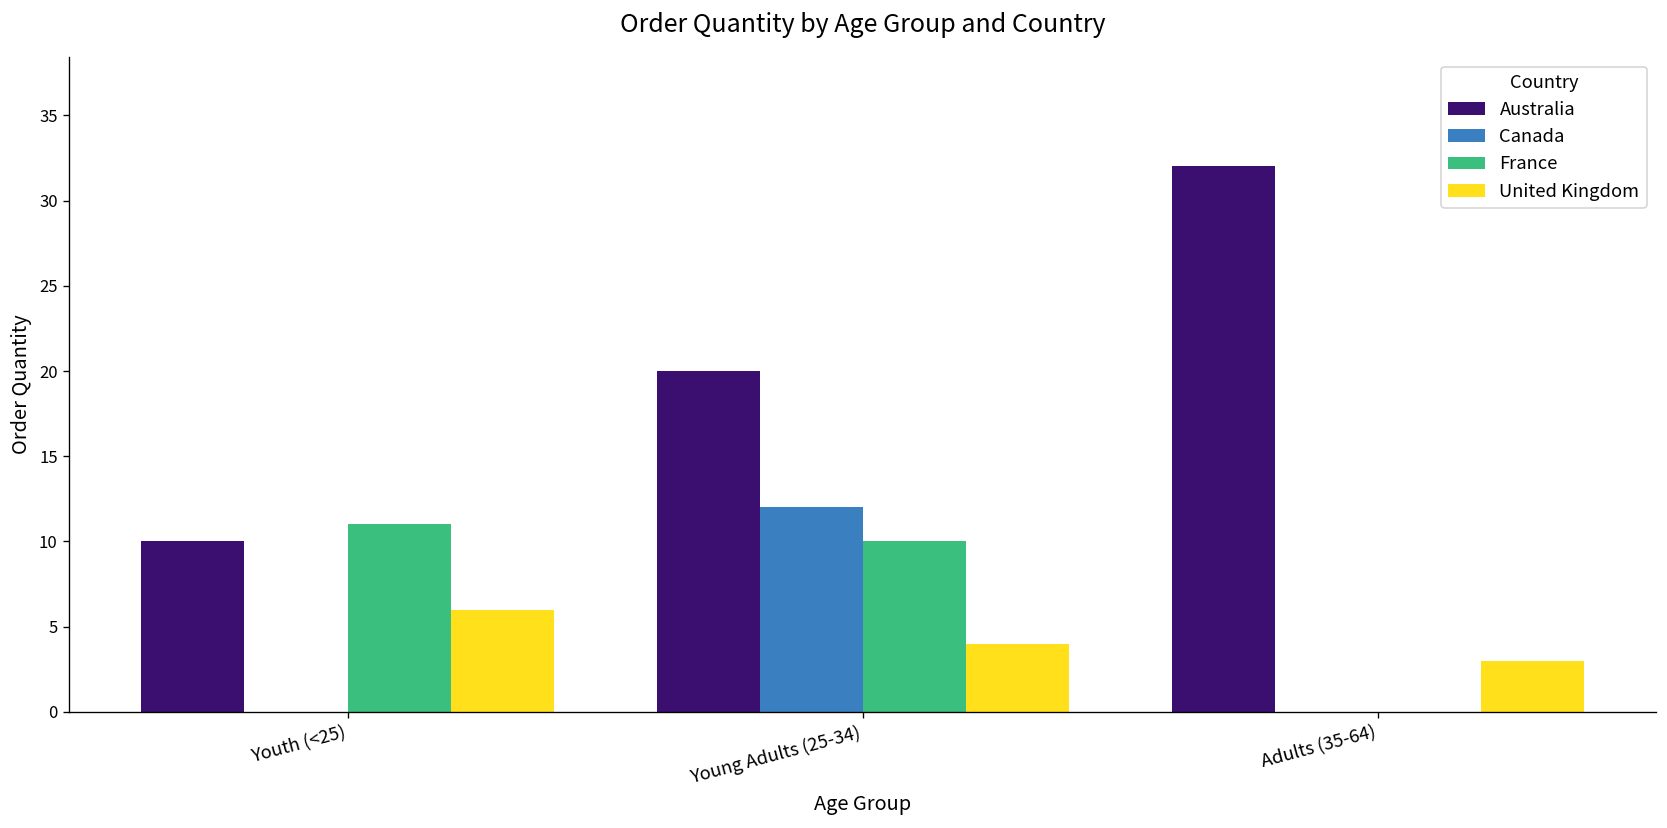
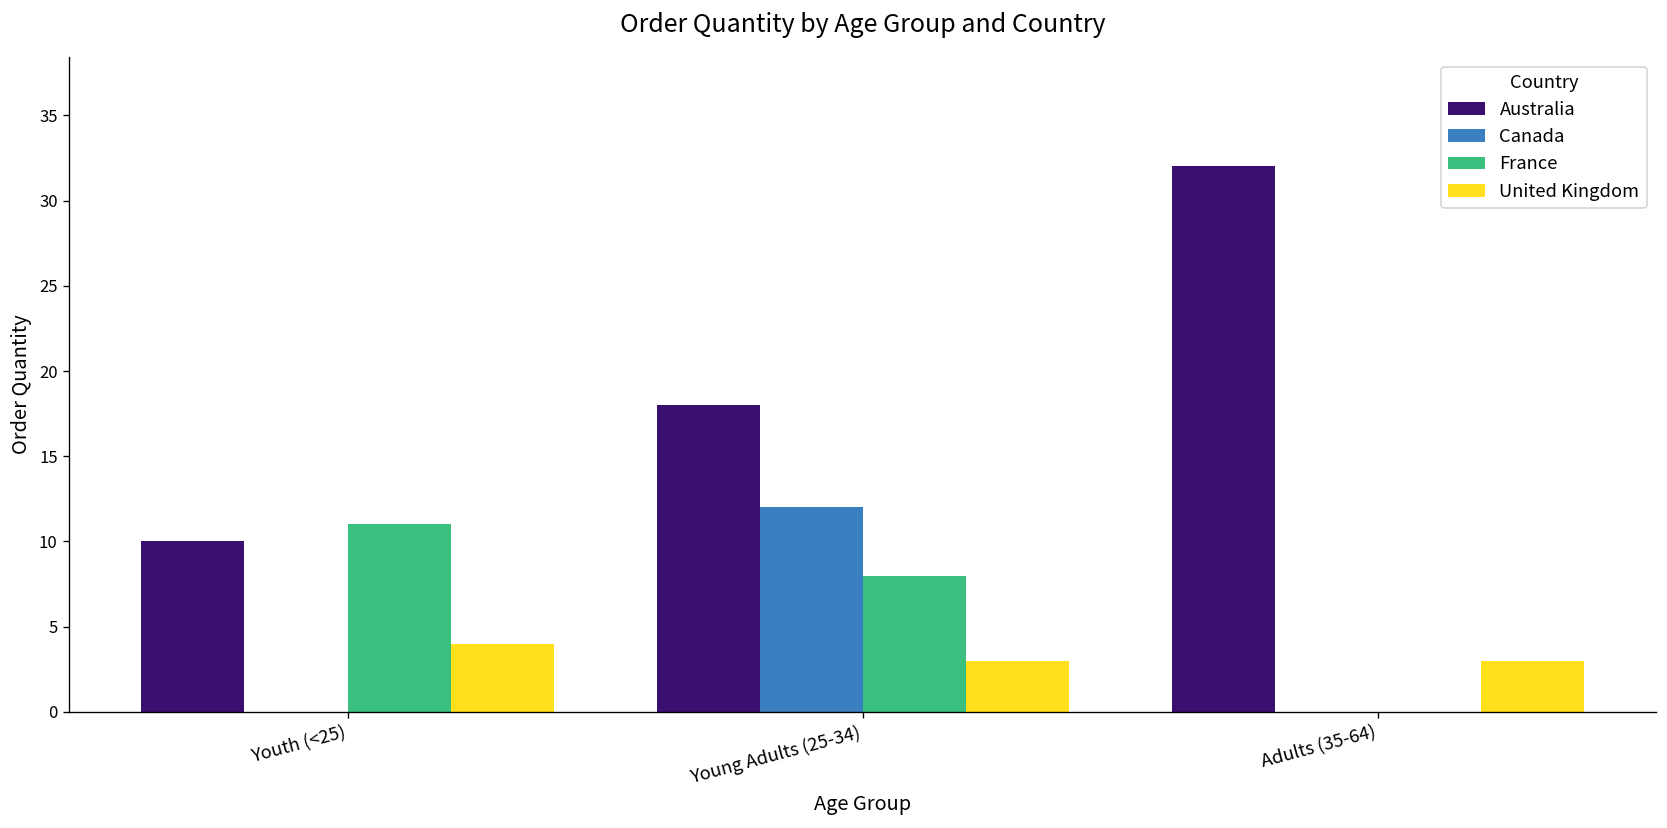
  {
    "Australia": {
      "Youth (<25)": 10,
-     "Young Adults (25-34)": 20,
+     "Young Adults (25-34)": 18,
      "Adults (35-64)": 32
    },
    "Canada": {
      "Youth (<25)": 0,
      "Young Adults (25-34)": 12,
      "Adults (35-64)": 0
    },
    "France": {
      "Youth (<25)": 11,
-     "Young Adults (25-34)": 10,
+     "Young Adults (25-34)": 8,
      "Adults (35-64)": 0
    },
    "United Kingdom": {
-     "Youth (<25)": 6,
-     "Young Adults (25-34)": 4,
+     "Youth (<25)": 4,
+     "Young Adults (25-34)": 3,
      "Adults (35-64)": 3
    }
  }
